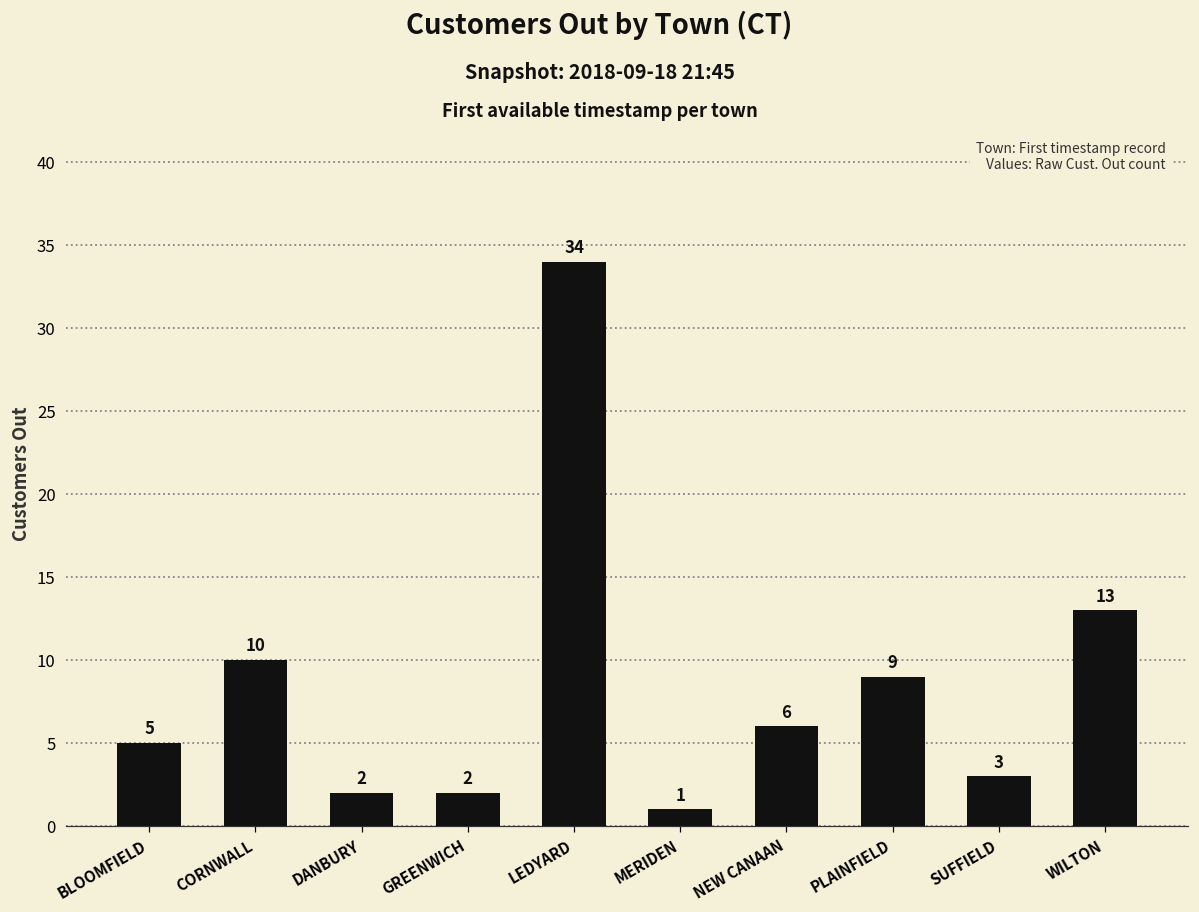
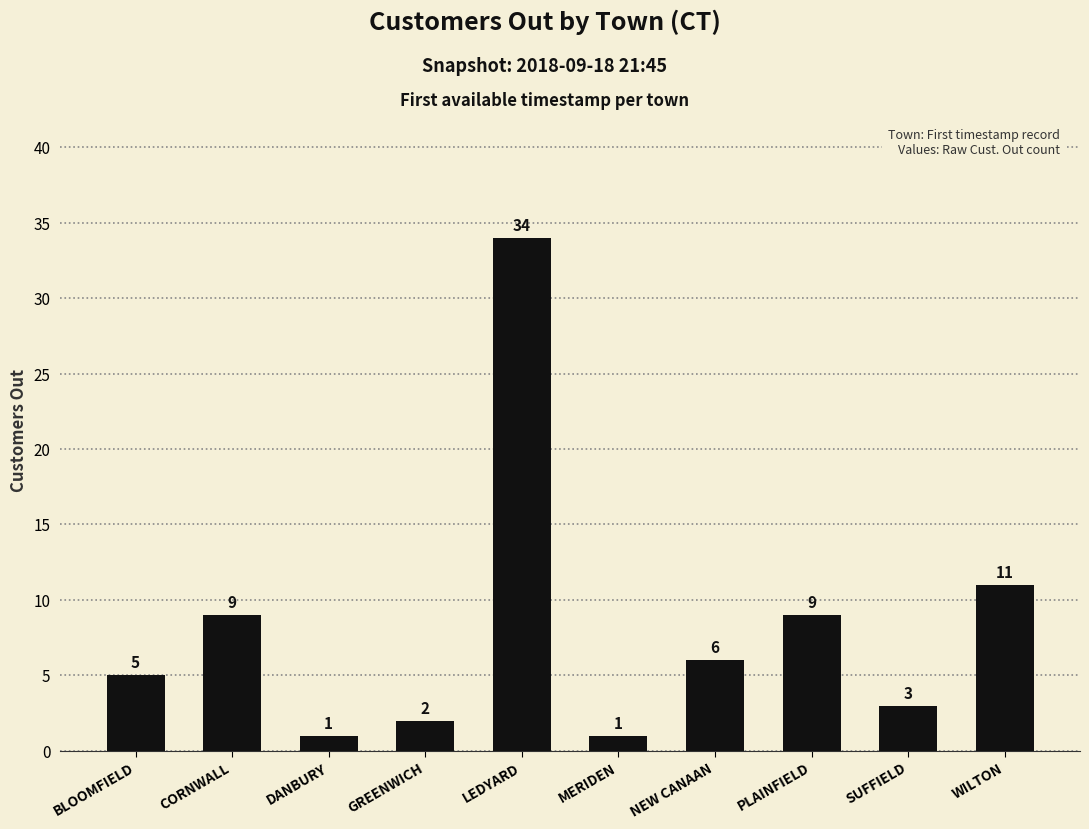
  {
    "BLOOMFIELD": 5,
-   "CORNWALL": 10,
-   "DANBURY": 2,
+   "CORNWALL": 9,
+   "DANBURY": 1,
    "GREENWICH": 2,
    "LEDYARD": 34,
    "MERIDEN": 1,
    "NEW CANAAN": 6,
    "PLAINFIELD": 9,
    "SUFFIELD": 3,
-   "WILTON": 13
+   "WILTON": 11
  }
